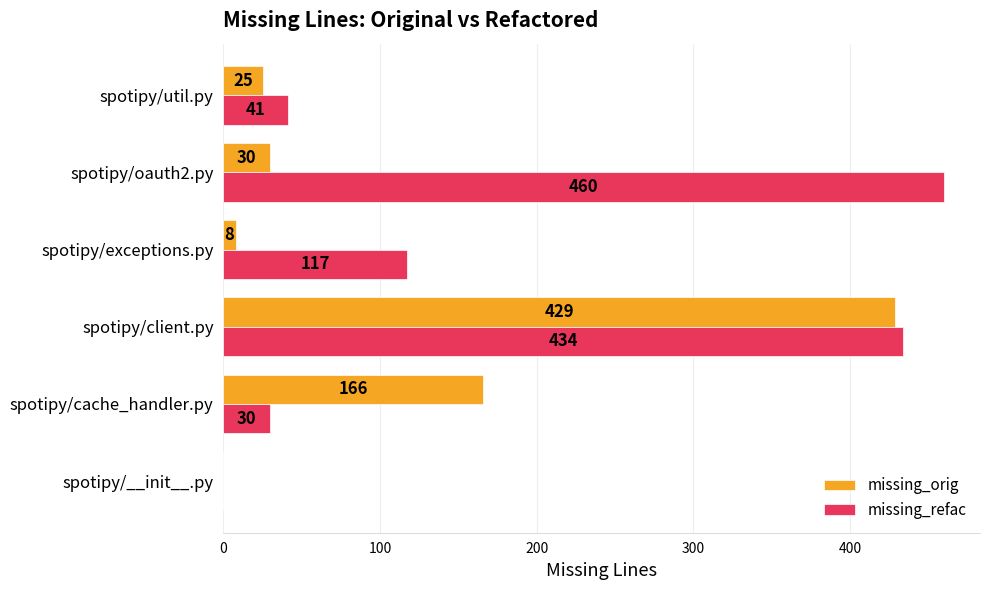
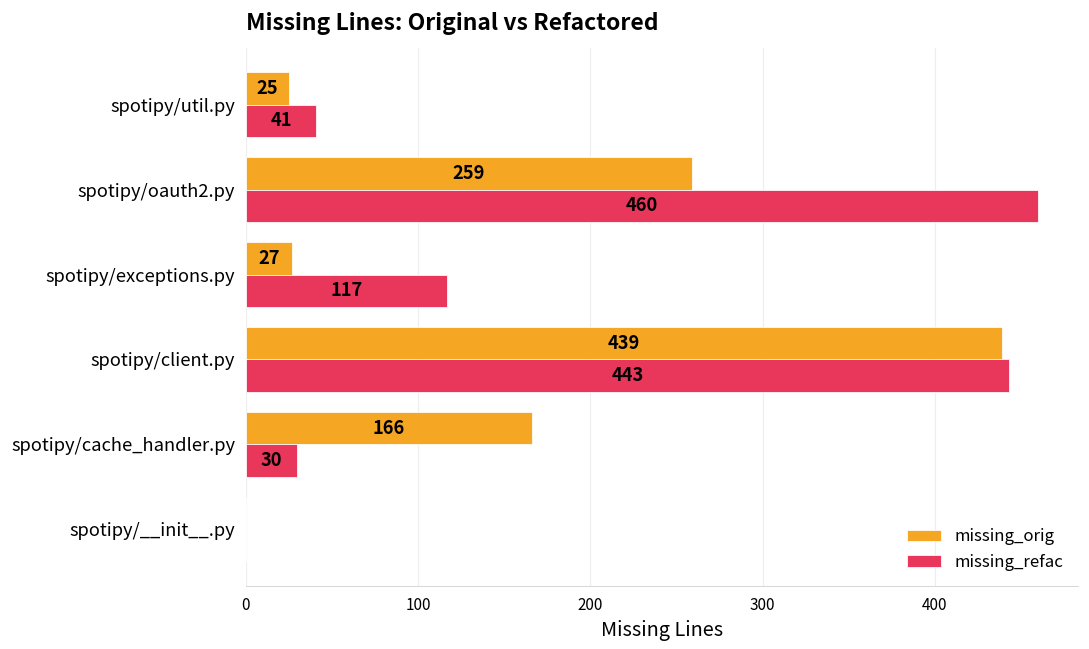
  {
    "missing_orig": {
      "spotipy/util.py": 25,
-     "spotipy/oauth2.py": 30,
-     "spotipy/exceptions.py": 8,
-     "spotipy/client.py": 429,
+     "spotipy/oauth2.py": 259,
+     "spotipy/exceptions.py": 27,
+     "spotipy/client.py": 439,
      "spotipy/cache_handler.py": 166
    },
    "missing_refac": {
      "spotipy/util.py": 41,
      "spotipy/oauth2.py": 460,
      "spotipy/exceptions.py": 117,
-     "spotipy/client.py": 434,
+     "spotipy/client.py": 443,
      "spotipy/cache_handler.py": 30
    }
  }
